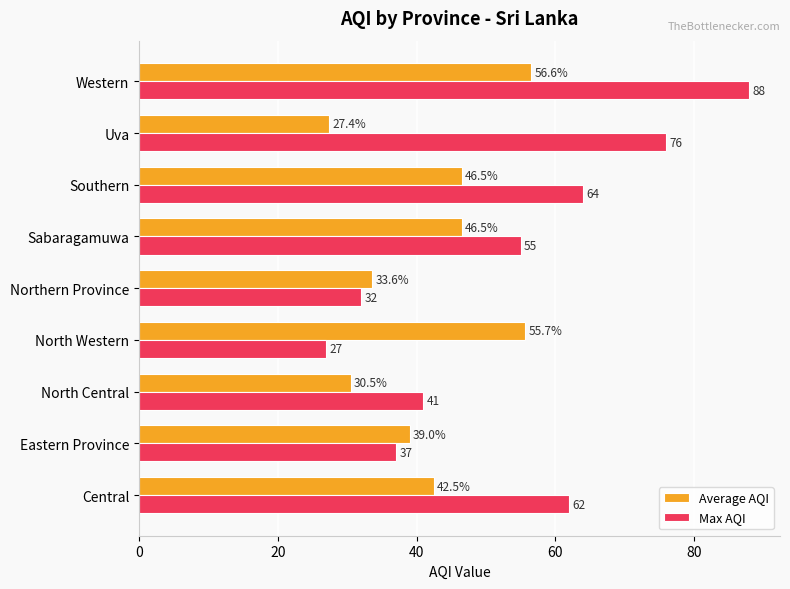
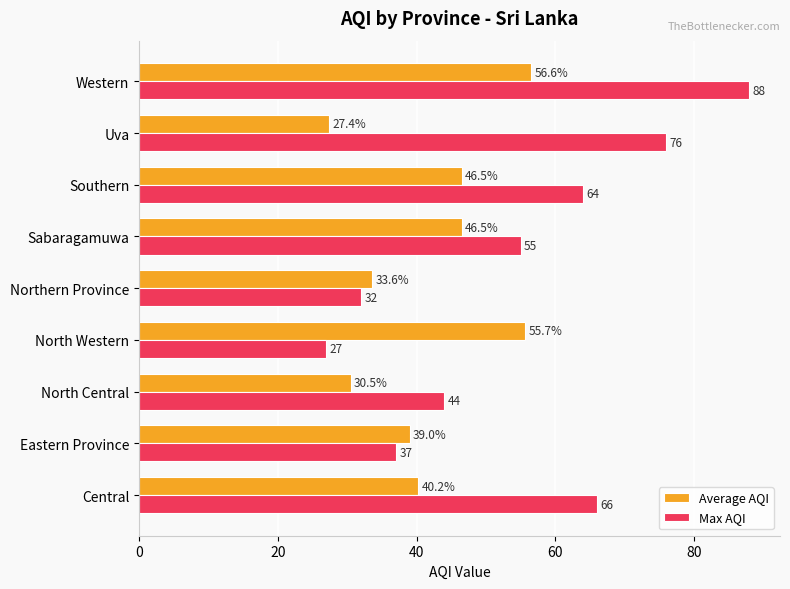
  {
    "Average AQI": {
      "Western": "56.6%",
      "Uva": "27.4%",
      "Southern": "46.5%",
      "Sabaragamuwa": "46.5%",
      "Northern Province": "33.6%",
      "North Western": "55.7%",
      "North Central": "30.5%",
      "Eastern Province": "39.0%",
-     "Central": "42.5%"
+     "Central": "40.2%"
    },
    "Max AQI": {
      "Western": "88",
      "Uva": "76",
      "Southern": "64",
      "Sabaragamuwa": "55",
      "Northern Province": "32",
      "North Western": "27",
-     "North Central": "41",
+     "North Central": "44",
      "Eastern Province": "37",
-     "Central": "62"
+     "Central": "66"
    }
  }
